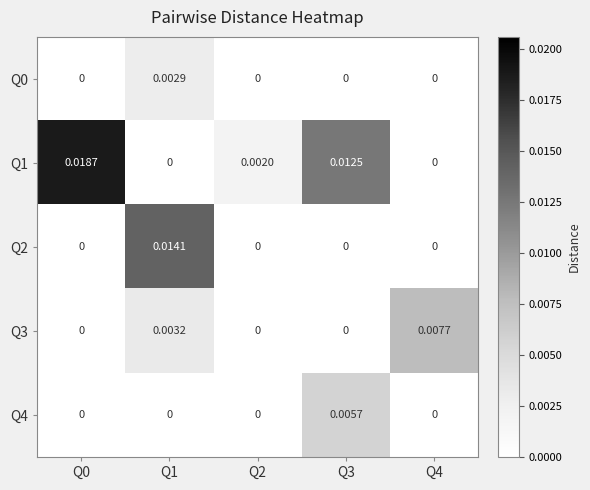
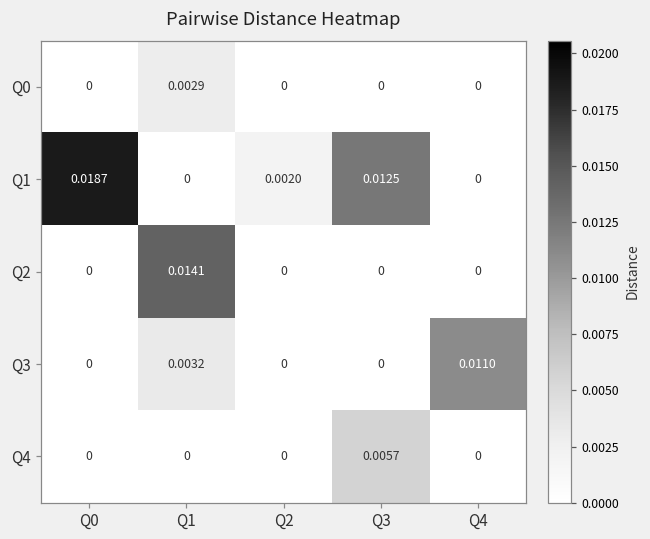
  {
    "Q0": {
      "Q0": 0,
      "Q1": 0.0029,
      "Q2": 0,
      "Q3": 0,
      "Q4": 0
    },
    "Q1": {
      "Q0": 0.0187,
      "Q1": 0,
      "Q2": 0.0020,
      "Q3": 0.0125,
      "Q4": 0
    },
    "Q2": {
      "Q0": 0,
      "Q1": 0.0141,
      "Q2": 0,
      "Q3": 0,
      "Q4": 0
    },
    "Q3": {
      "Q0": 0,
      "Q1": 0.0032,
      "Q2": 0,
      "Q3": 0,
-     "Q4": 0.0077
+     "Q4": 0.0110
    },
    "Q4": {
      "Q0": 0,
      "Q1": 0,
      "Q2": 0,
      "Q3": 0.0057,
      "Q4": 0
    }
  }
